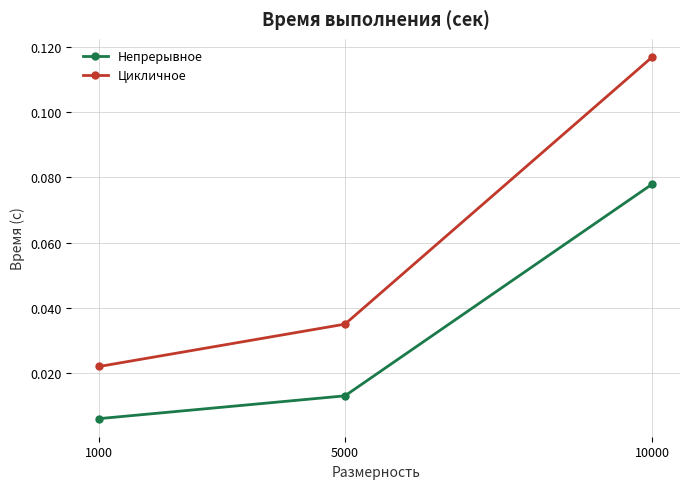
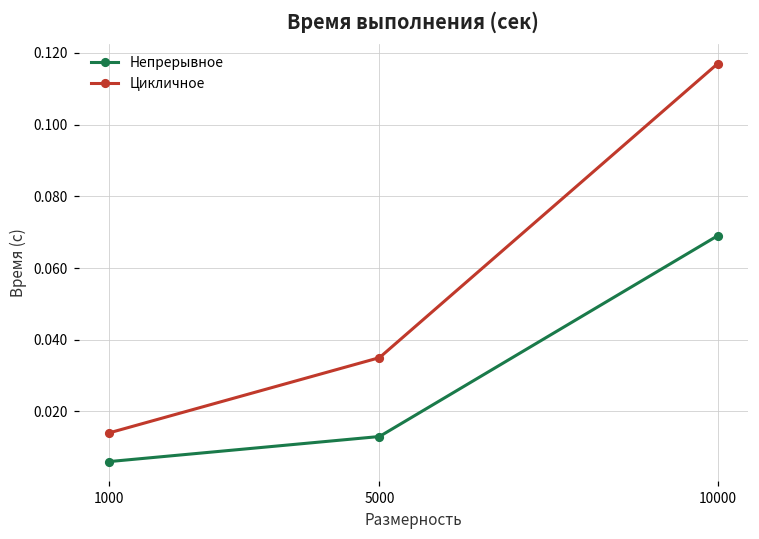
  {
    "Непрерывное": {
      "1000": 0.006,
      "5000": 0.013,
-     "10000": 0.078
+     "10000": 0.069
    },
    "Цикличное": {
-     "1000": 0.022,
+     "1000": 0.014,
      "5000": 0.035,
      "10000": 0.117
    }
  }
